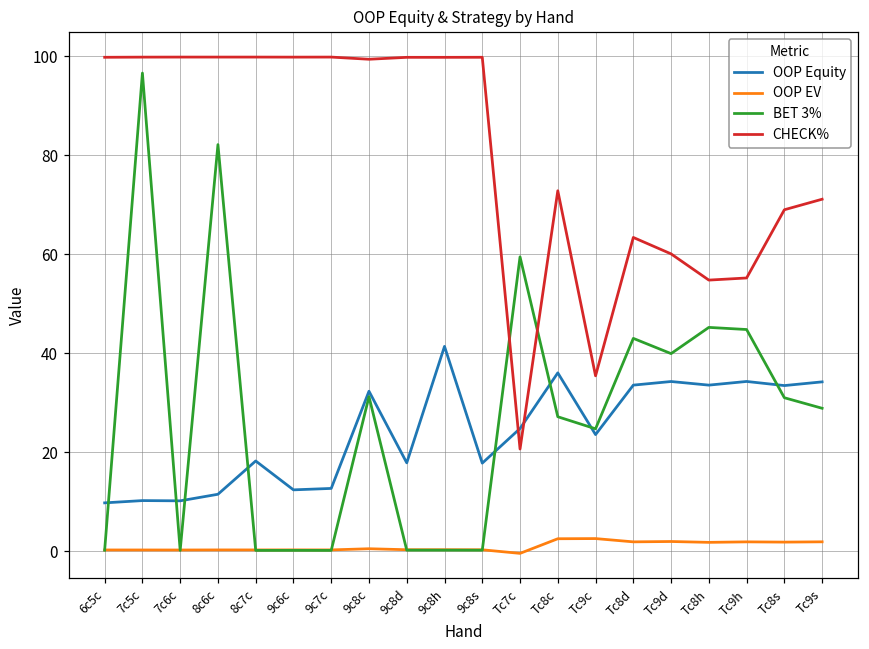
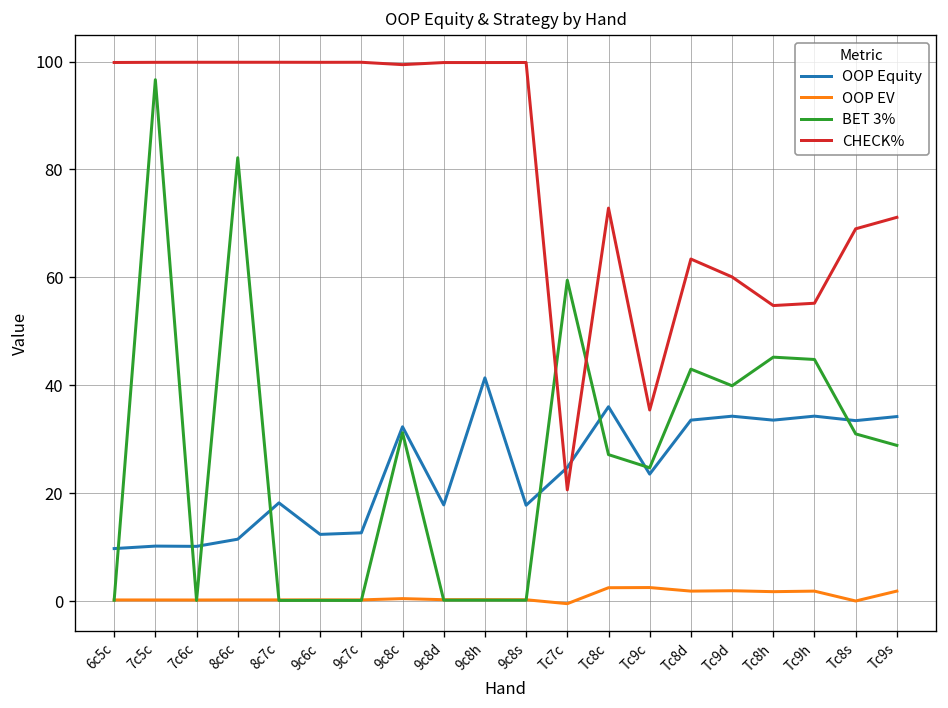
  {
    "OOP Equity": {
      "6c5c": 10,
      "7c5c": 10,
      "7c6c": 10,
      "8c6c": 11,
      "8c7c": 18,
      "9c6c": 12,
      "9c7c": 13,
      "9c8c": 32,
      "9c8d": 18,
      "9c8h": 41,
      "9c8s": 18,
      "Tc7c": 25,
      "Tc8c": 36,
      "Tc9c": 24,
      "Tc8d": 34,
      "Tc9d": 34,
      "Tc8h": 34,
      "Tc9h": 34,
      "Tc8s": 33,
      "Tc9s": 34
    },
    "OOP EV": {
      "7c5c": 0,
      "8c6c": 0,
      "9c8c": 0,
      "Tc7c": 0,
      "Tc8c": 2,
      "Tc9c": 3,
      "Tc8d": 2,
      "Tc9d": 2,
      "Tc8h": 2,
      "Tc9h": 2,
-     "Tc8s": 2,
+     "Tc8s": 0,
      "Tc9s": 2
    },
    "BET 3%": {
      "7c5c": 97,
      "8c6c": 82,
      "9c8c": 31,
      "Tc7c": 59,
      "Tc8c": 27,
      "Tc9c": 25,
      "Tc8d": 43,
      "Tc9d": 40,
      "Tc8h": 45,
      "Tc9h": 45,
      "Tc8s": 31,
      "Tc9s": 29
    },
    "CHECK%": {
      "6c5c": 100,
      "7c5c": 100,
      "7c6c": 100,
      "8c6c": 100,
      "8c7c": 100,
      "9c6c": 100,
      "9c7c": 100,
      "9c8c": 99,
      "9c8d": 100,
      "9c8h": 100,
      "9c8s": 100,
      "Tc7c": 21,
      "Tc8c": 73,
      "Tc9c": 35,
      "Tc8d": 63,
      "Tc9d": 60,
      "Tc8h": 55,
      "Tc9h": 55,
      "Tc8s": 69,
      "Tc9s": 71
    }
  }
